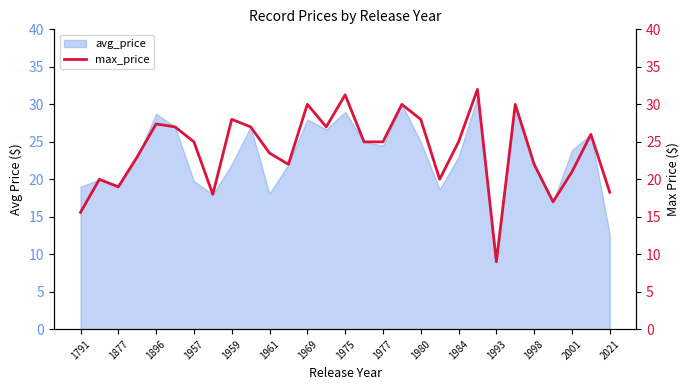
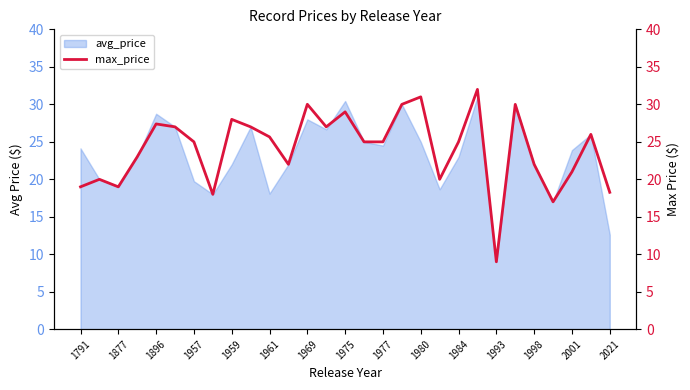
  {
    "avg_price": {
-     "1791": 19,
+     "1791": 24,
      "1877": 19,
      "1896": 29,
      "1957": 20,
      "1959": 22,
      "1961": 18,
      "1969": 28,
-     "1975": 29,
+     "1975": 30,
      "1977": 24,
      "1980": 25,
      "1984": 23,
      "1993": 9,
      "1998": 22,
      "2001": 24,
      "2021": 13
    },
    "max_price": {
-     "1791": 16,
+     "1791": 19,
      "1877": 19,
      "1896": 27,
      "1957": 25,
      "1959": 28,
-     "1961": 23,
+     "1961": 26,
      "1969": 30,
-     "1975": 31,
+     "1975": 29,
      "1977": 25,
-     "1980": 28,
+     "1980": 31,
      "1984": 25,
      "1993": 9,
      "1998": 22,
      "2001": 21,
      "2021": 18
    }
  }
